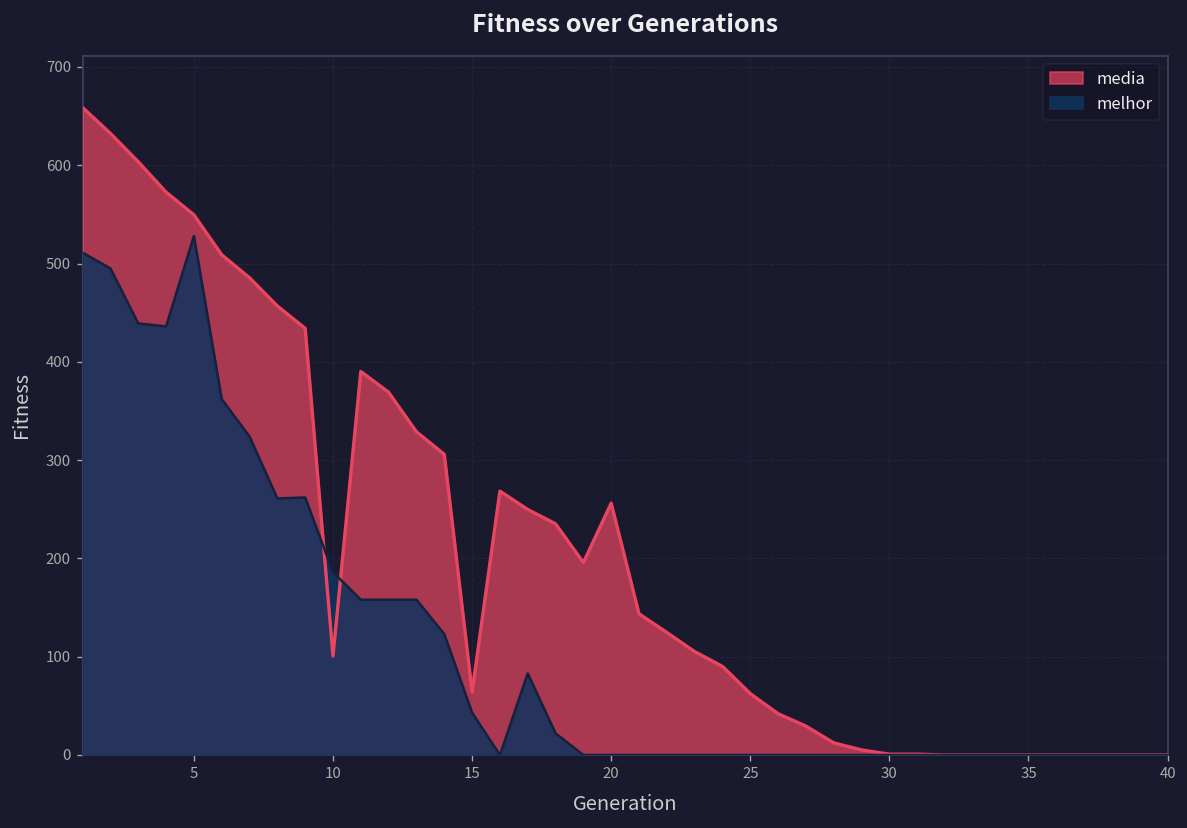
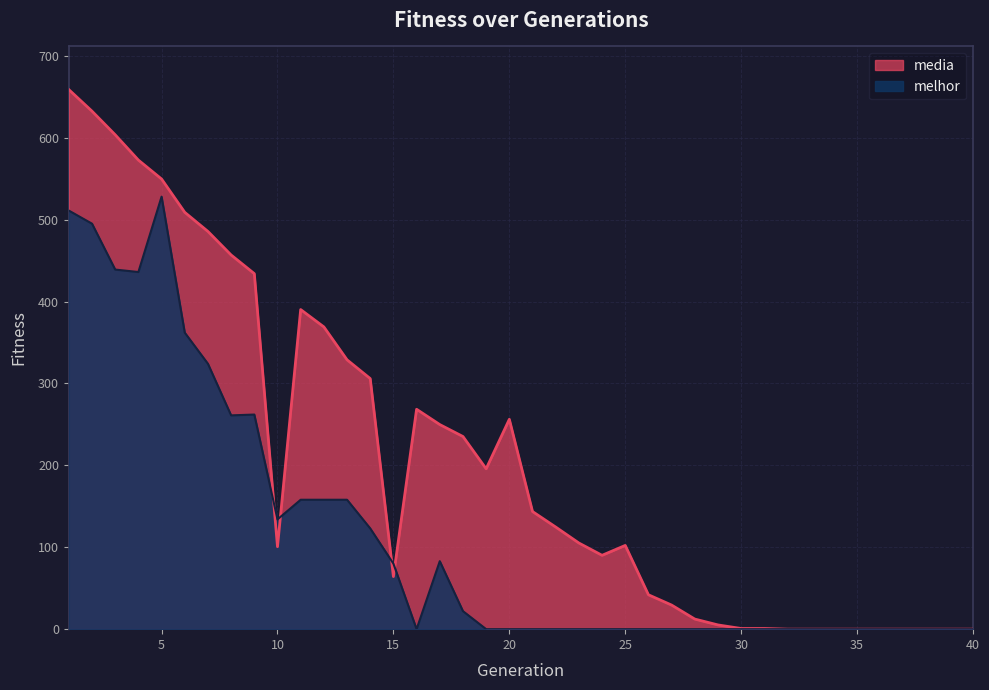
  {
    "media": {
      "5": 550,
      "10": 100,
      "15": 60,
      "20": 260,
-     "25": 60
+     "25": 100
    },
    "melhor": {
      "5": 530,
-     "10": 190,
-     "15": 40,
+     "10": 130,
+     "15": 80,
      "20": 0,
      "25": 0
    }
  }
